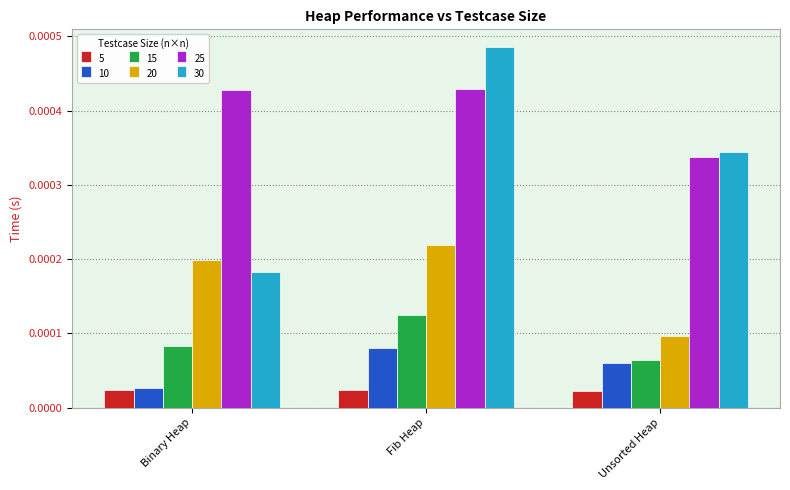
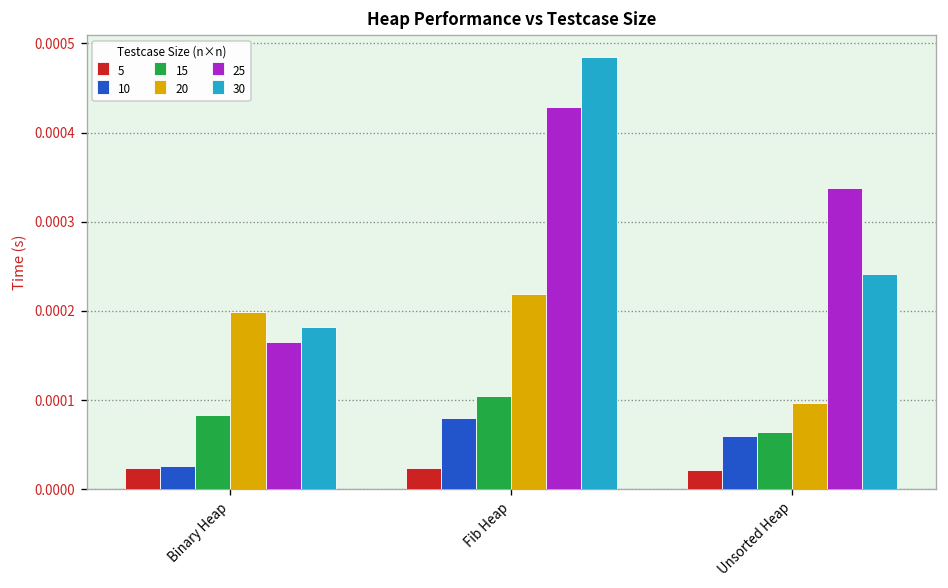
  {
    "5": {
      "Binary Heap": 0.00002,
      "Fib Heap": 0.00002,
      "Unsorted Heap": 0.00002
    },
    "10": {
      "Binary Heap": 0.00003,
      "Fib Heap": 0.00008,
      "Unsorted Heap": 0.00006
    },
    "15": {
      "Binary Heap": 0.00008,
-     "Fib Heap": 0.00013,
+     "Fib Heap": 0.00011,
      "Unsorted Heap": 0.00006
    },
    "20": {
      "Binary Heap": 0.00020,
      "Fib Heap": 0.00022,
      "Unsorted Heap": 0.00010
    },
    "25": {
-     "Binary Heap": 0.00043,
+     "Binary Heap": 0.00017,
      "Fib Heap": 0.00043,
      "Unsorted Heap": 0.00034
    },
    "30": {
      "Binary Heap": 0.00018,
      "Fib Heap": 0.00049,
-     "Unsorted Heap": 0.00034
+     "Unsorted Heap": 0.00024
    }
  }
